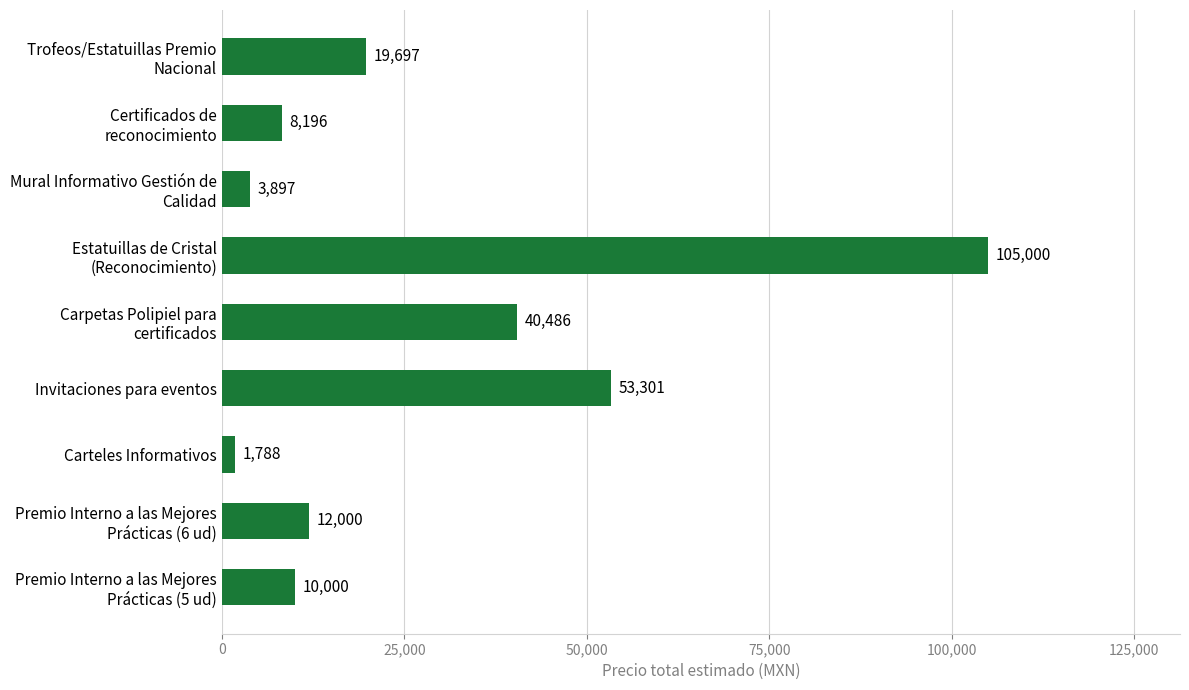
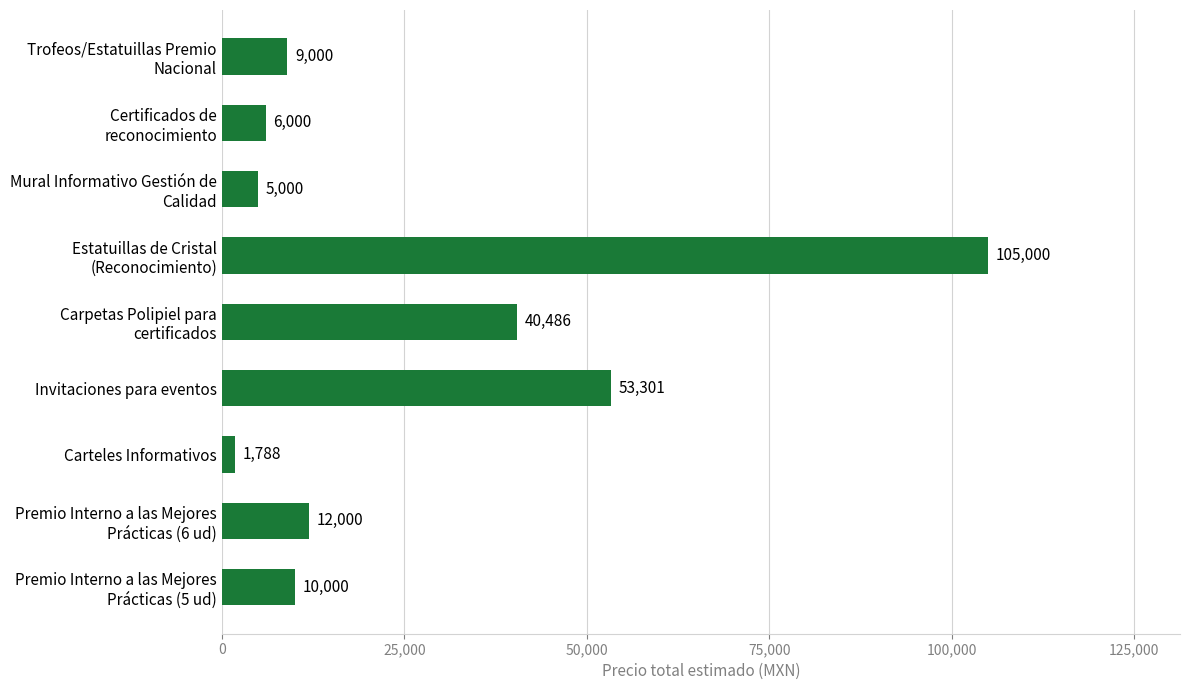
  {
-   "Trofeos/Estatuillas Premio Nacional": "19,697",
-   "Certificados de reconocimiento": "8,196",
-   "Mural Informativo Gestión de Calidad": "3,897",
+   "Trofeos/Estatuillas Premio Nacional": "9,000",
+   "Certificados de reconocimiento": "6,000",
+   "Mural Informativo Gestión de Calidad": "5,000",
    "Estatuillas de Cristal (Reconocimiento)": "105,000",
    "Carpetas Polipiel para certificados": "40,486",
    "Invitaciones para eventos": "53,301",
    "Carteles Informativos": "1,788",
    "Premio Interno a las Mejores Prácticas (6 ud)": "12,000",
    "Premio Interno a las Mejores Prácticas (5 ud)": "10,000"
  }
